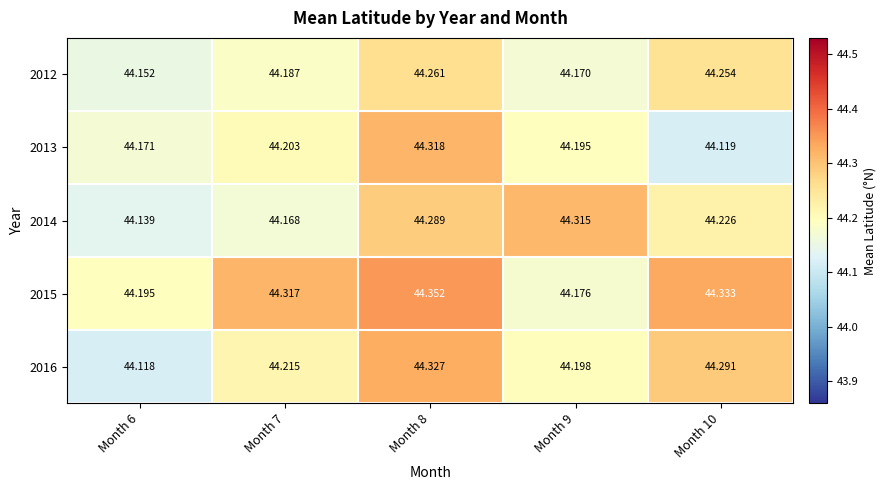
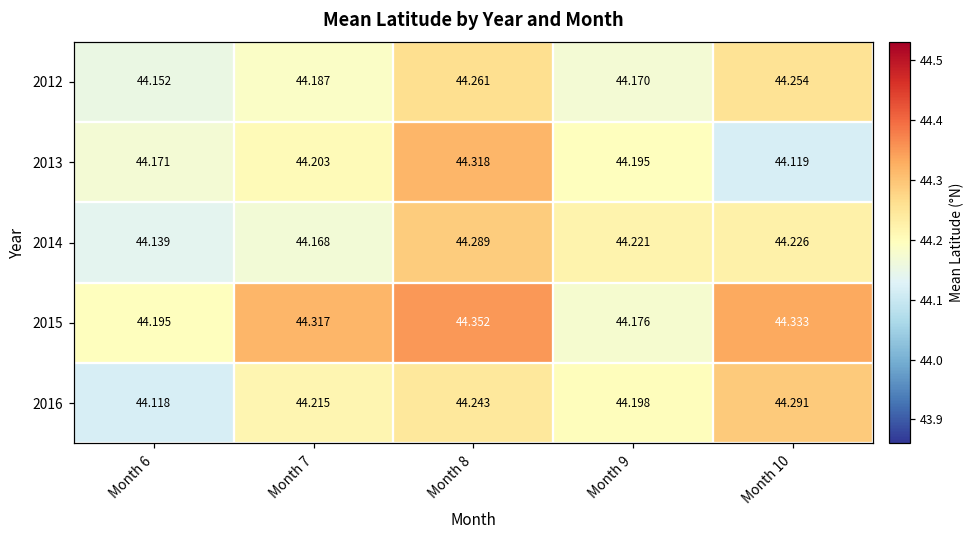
  {
    "2012": {
      "Month 6": 44.152,
      "Month 7": 44.187,
      "Month 8": 44.261,
      "Month 9": 44.170,
      "Month 10": 44.254
    },
    "2013": {
      "Month 6": 44.171,
      "Month 7": 44.203,
      "Month 8": 44.318,
      "Month 9": 44.195,
      "Month 10": 44.119
    },
    "2014": {
      "Month 6": 44.139,
      "Month 7": 44.168,
      "Month 8": 44.289,
-     "Month 9": 44.315,
+     "Month 9": 44.221,
      "Month 10": 44.226
    },
    "2015": {
      "Month 6": 44.195,
      "Month 7": 44.317,
      "Month 8": 44.352,
      "Month 9": 44.176,
      "Month 10": 44.333
    },
    "2016": {
      "Month 6": 44.118,
      "Month 7": 44.215,
-     "Month 8": 44.327,
+     "Month 8": 44.243,
      "Month 9": 44.198,
      "Month 10": 44.291
    }
  }
